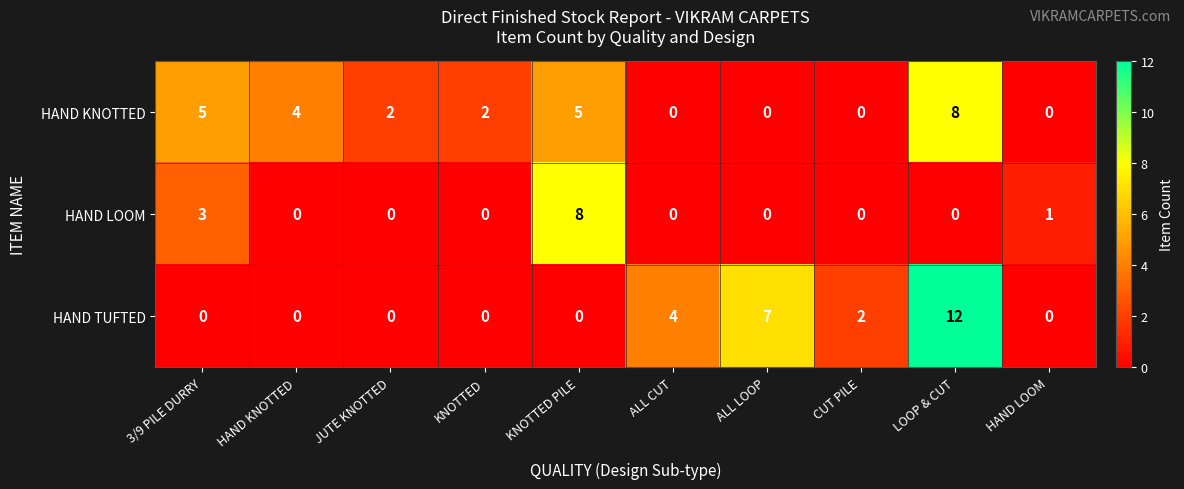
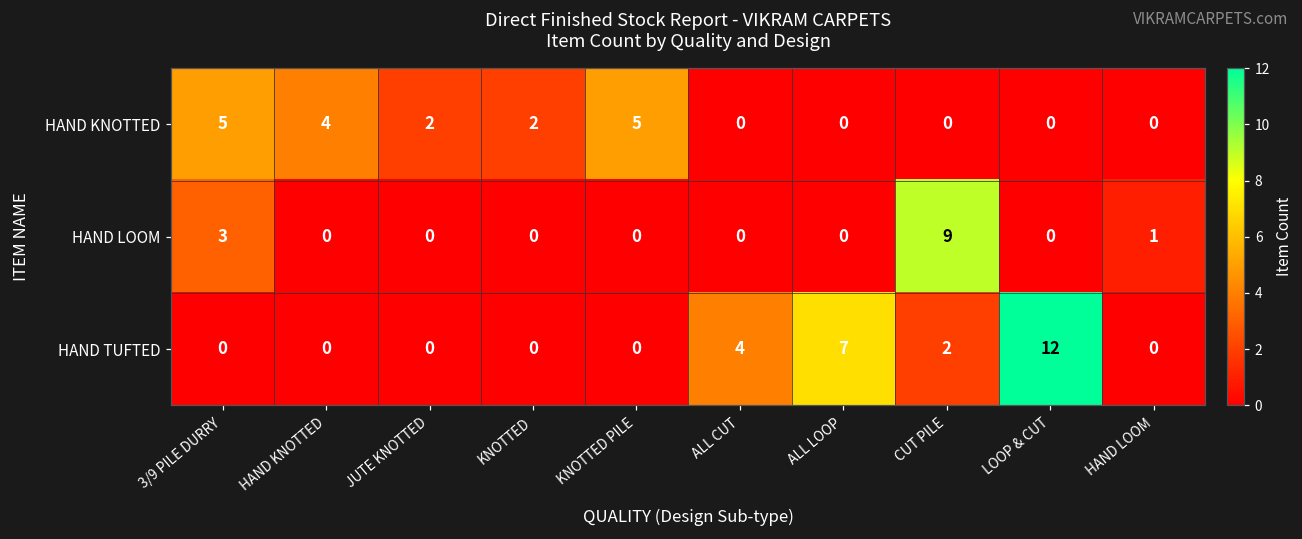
  {
    "HAND KNOTTED": {
      "3/9 PILE DURRY": 5,
      "HAND KNOTTED": 4,
      "JUTE KNOTTED": 2,
      "KNOTTED": 2,
      "KNOTTED PILE": 5,
      "ALL CUT": 0,
      "ALL LOOP": 0,
      "CUT PILE": 0,
-     "LOOP & CUT": 8,
+     "LOOP & CUT": 0,
      "HAND LOOM": 0
    },
    "HAND LOOM": {
      "3/9 PILE DURRY": 3,
      "HAND KNOTTED": 0,
      "JUTE KNOTTED": 0,
      "KNOTTED": 0,
-     "KNOTTED PILE": 8,
+     "KNOTTED PILE": 0,
      "ALL CUT": 0,
      "ALL LOOP": 0,
-     "CUT PILE": 0,
+     "CUT PILE": 9,
      "LOOP & CUT": 0,
      "HAND LOOM": 1
    },
    "HAND TUFTED": {
      "3/9 PILE DURRY": 0,
      "HAND KNOTTED": 0,
      "JUTE KNOTTED": 0,
      "KNOTTED": 0,
      "KNOTTED PILE": 0,
      "ALL CUT": 4,
      "ALL LOOP": 7,
      "CUT PILE": 2,
      "LOOP & CUT": 12,
      "HAND LOOM": 0
    }
  }
